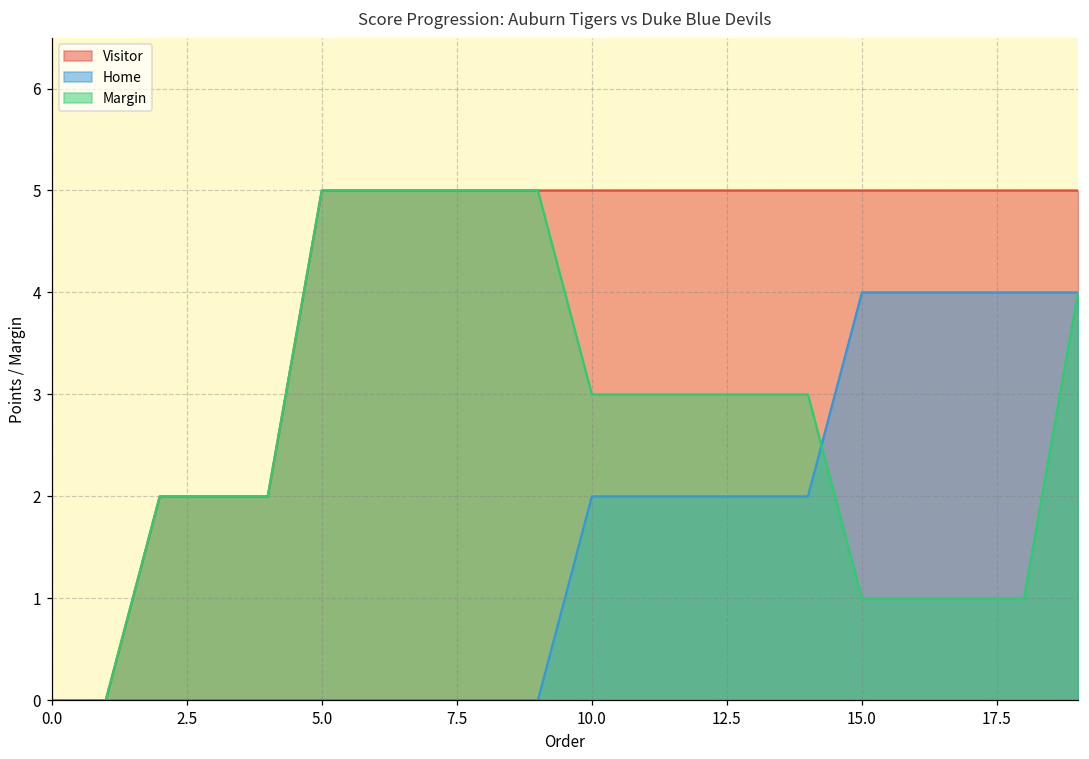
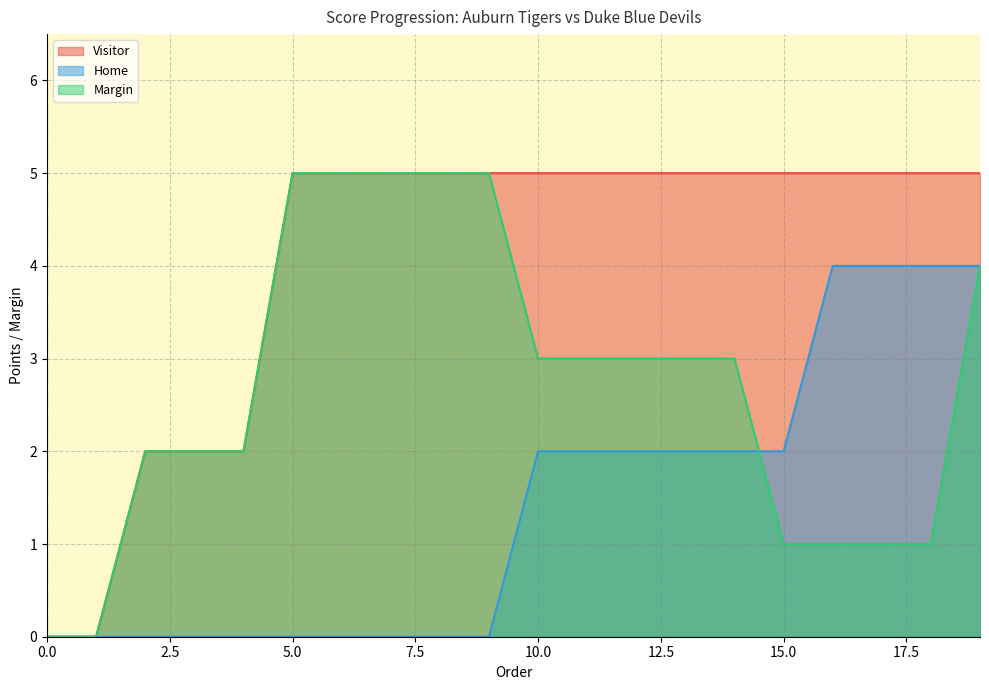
  {
    "Visitor": {
      "10.0": 5,
      "15.0": 5
    },
    "Home": {
      "5.0": 0,
      "10.0": 2,
-     "15.0": 4
+     "15.0": 2
    },
    "Margin": {
      "10.0": 3,
      "15.0": 1
    }
  }
